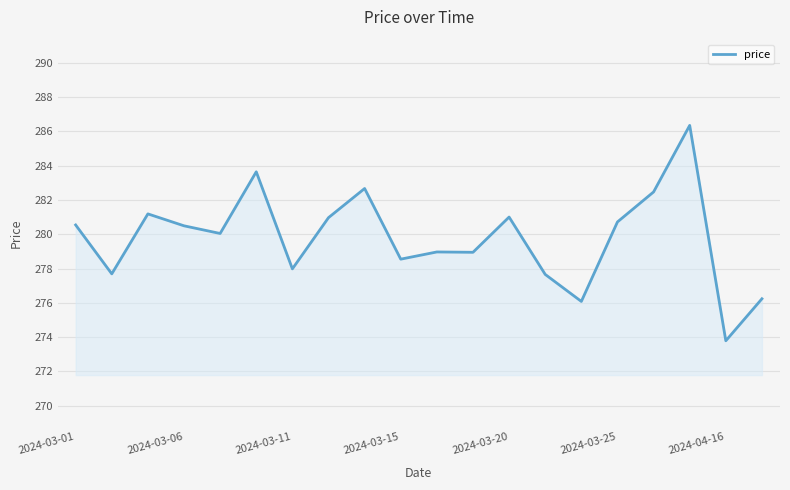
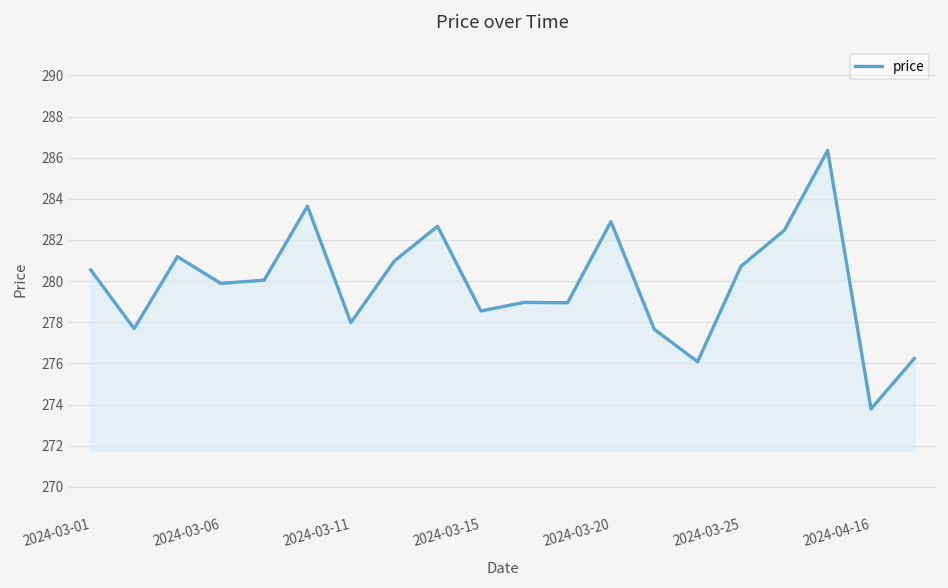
  {
    "2024-03-01": 280.5,
-   "2024-03-06": 280.5,
+   "2024-03-06": 279.9,
    "2024-03-11": 278.0,
    "2024-03-15": 278.5,
-   "2024-03-20": 281.0,
+   "2024-03-20": 282.9,
    "2024-03-25": 280.7,
    "2024-04-16": 273.8
  }
